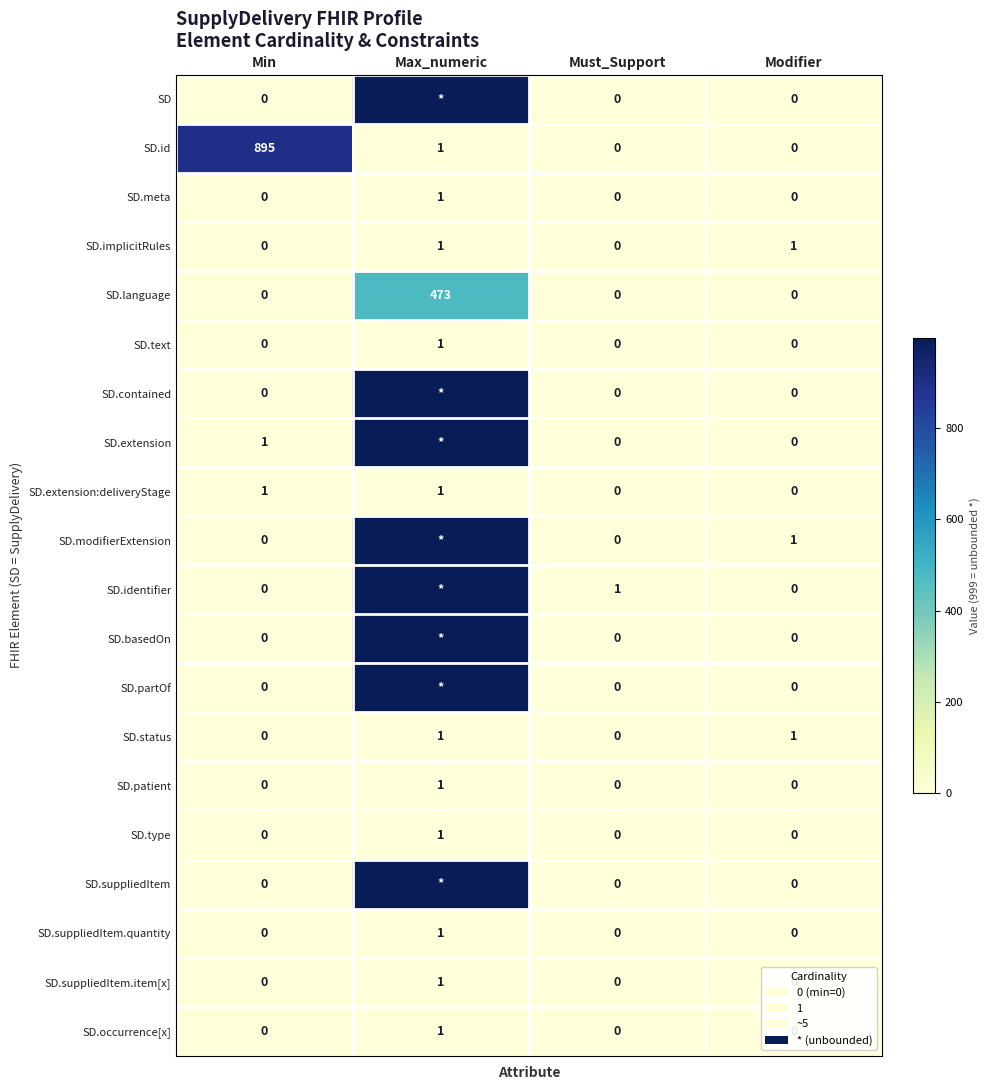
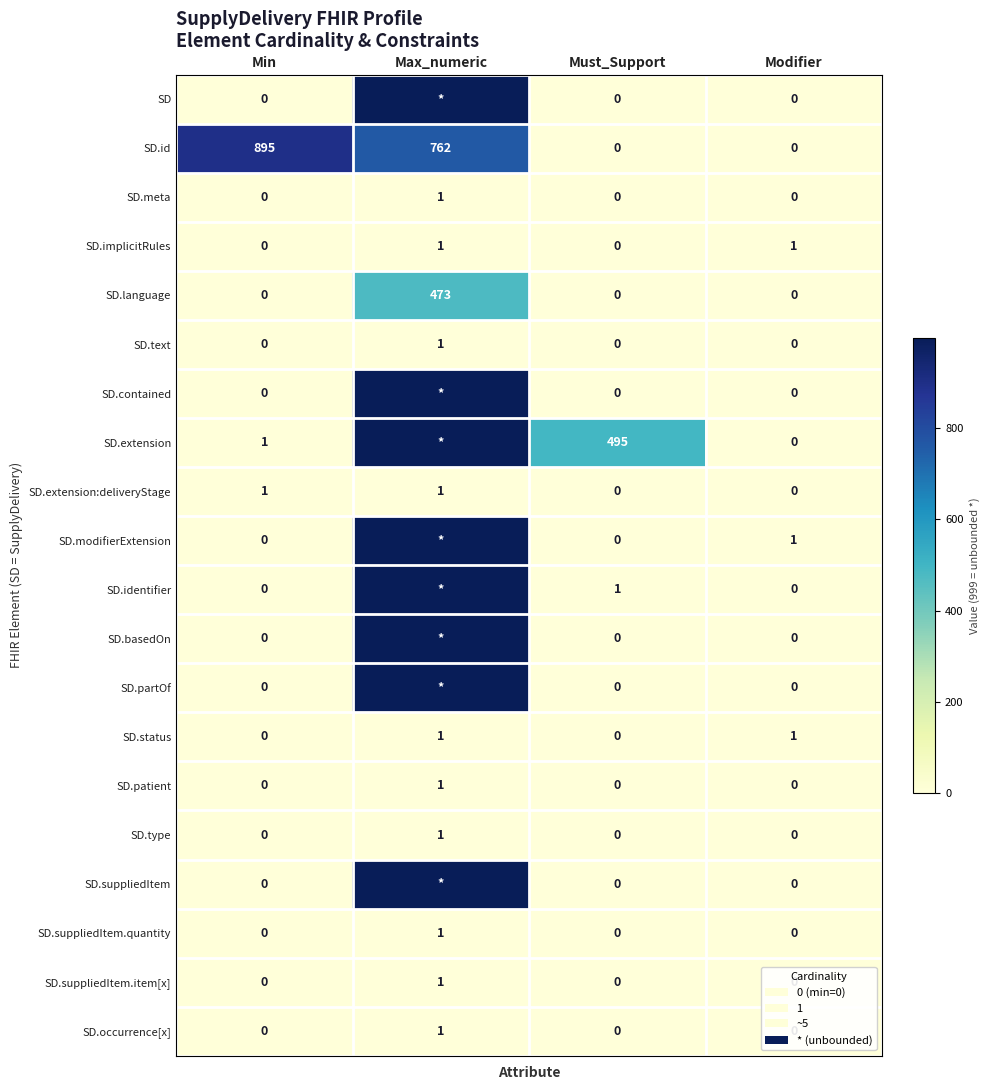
  {
    "SD": {
      "Min": 0,
      "Must_Support": 0,
      "Modifier": 0
    },
    "SD.id": {
      "Min": 895,
-     "Max_numeric": 1,
+     "Max_numeric": 762,
      "Must_Support": 0,
      "Modifier": 0
    },
    "SD.meta": {
      "Min": 0,
      "Max_numeric": 1,
      "Must_Support": 0,
      "Modifier": 0
    },
    "SD.implicitRules": {
      "Min": 0,
      "Max_numeric": 1,
      "Must_Support": 0,
      "Modifier": 1
    },
    "SD.language": {
      "Min": 0,
      "Max_numeric": 473,
      "Must_Support": 0,
      "Modifier": 0
    },
    "SD.text": {
      "Min": 0,
      "Max_numeric": 1,
      "Must_Support": 0,
      "Modifier": 0
    },
    "SD.contained": {
      "Min": 0,
      "Must_Support": 0,
      "Modifier": 0
    },
    "SD.extension": {
      "Min": 1,
-     "Must_Support": 0,
+     "Must_Support": 495,
      "Modifier": 0
    },
    "SD.extension:deliveryStage": {
      "Min": 1,
      "Max_numeric": 1,
      "Must_Support": 0,
      "Modifier": 0
    },
    "SD.modifierExtension": {
      "Min": 0,
      "Must_Support": 0,
      "Modifier": 1
    },
    "SD.identifier": {
      "Min": 0,
      "Must_Support": 1,
      "Modifier": 0
    },
    "SD.basedOn": {
      "Min": 0,
      "Must_Support": 0,
      "Modifier": 0
    },
    "SD.partOf": {
      "Min": 0,
      "Must_Support": 0,
      "Modifier": 0
    },
    "SD.status": {
      "Min": 0,
      "Max_numeric": 1,
      "Must_Support": 0,
      "Modifier": 1
    },
    "SD.patient": {
      "Min": 0,
      "Max_numeric": 1,
      "Must_Support": 0,
      "Modifier": 0
    },
    "SD.type": {
      "Min": 0,
      "Max_numeric": 1,
      "Must_Support": 0,
      "Modifier": 0
    },
    "SD.suppliedItem": {
      "Min": 0,
      "Must_Support": 0,
      "Modifier": 0
    },
    "SD.suppliedItem.quantity": {
      "Min": 0,
      "Max_numeric": 1,
      "Must_Support": 0,
      "Modifier": 0
    },
    "SD.suppliedItem.item[x]": {
      "Min": 0,
      "Max_numeric": 1,
      "Must_Support": 0
    },
    "SD.occurrence[x]": {
      "Min": 0,
      "Max_numeric": 1,
      "Must_Support": 0
    }
  }
